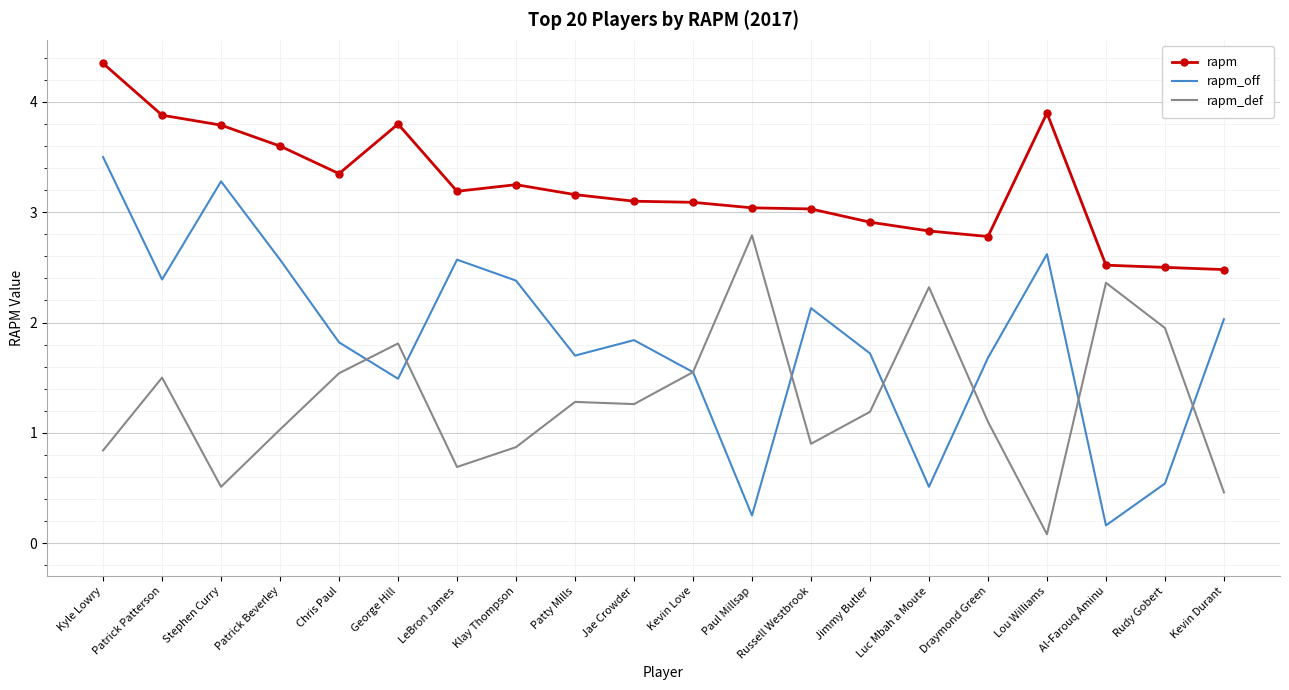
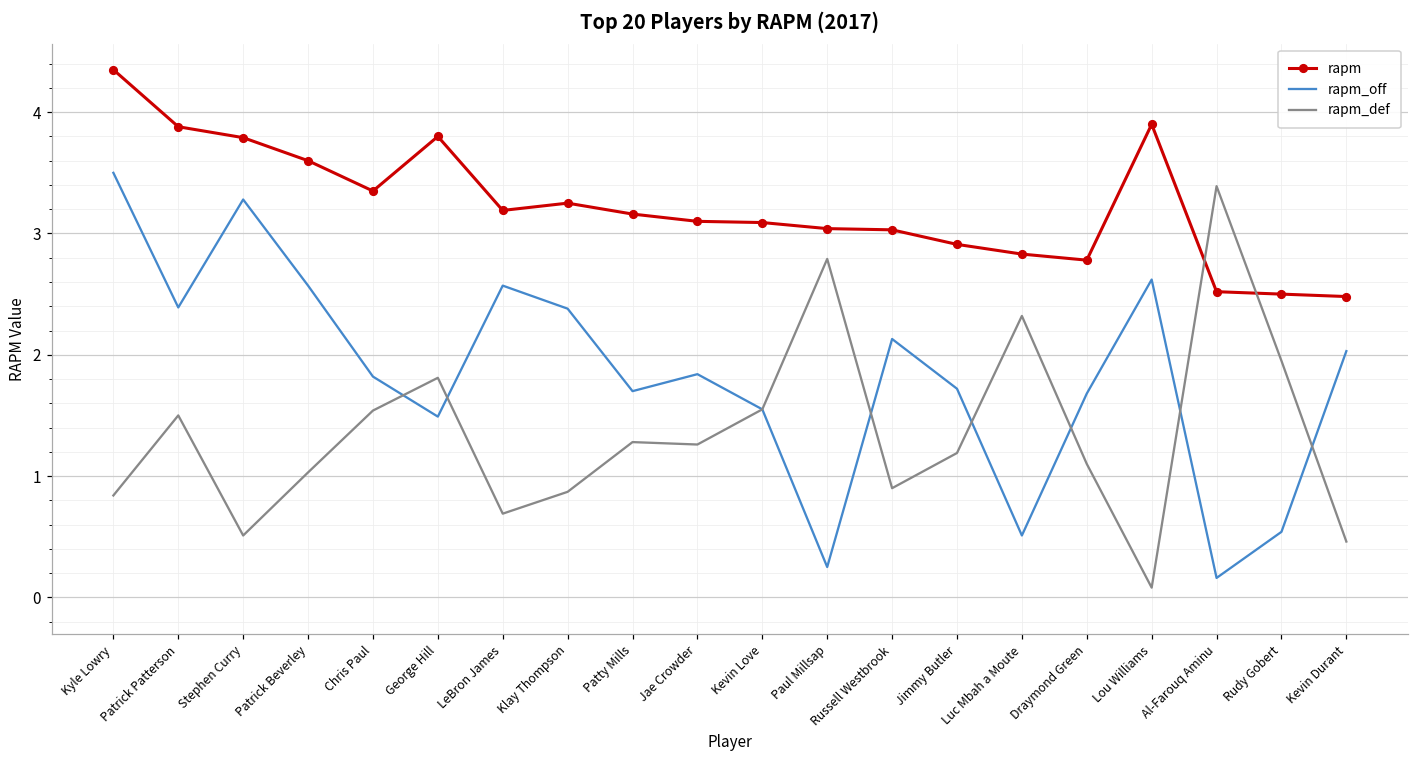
  {
    "rapm": {
      "Kyle Lowry": 4.35,
      "Patrick Patterson": 3.88,
      "Stephen Curry": 3.79,
      "Patrick Beverley": 3.60,
      "Chris Paul": 3.35,
      "George Hill": 3.80,
      "LeBron James": 3.19,
      "Klay Thompson": 3.25,
      "Patty Mills": 3.16,
      "Jae Crowder": 3.10,
      "Kevin Love": 3.09,
      "Paul Millsap": 3.04,
      "Russell Westbrook": 3.03,
      "Jimmy Butler": 2.91,
      "Luc Mbah a Moute": 2.83,
      "Draymond Green": 2.78,
      "Lou Williams": 3.90,
      "Al-Farouq Aminu": 2.52,
      "Rudy Gobert": 2.50,
      "Kevin Durant": 2.48
    },
    "rapm_off": {
      "Kyle Lowry": 3.50,
      "Patrick Patterson": 2.39,
      "Stephen Curry": 3.28,
      "Patrick Beverley": 2.57,
      "Chris Paul": 1.82,
      "George Hill": 1.49,
      "LeBron James": 2.57,
      "Klay Thompson": 2.38,
      "Patty Mills": 1.70,
      "Jae Crowder": 1.84,
      "Paul Millsap": 0.25,
      "Russell Westbrook": 2.13,
      "Jimmy Butler": 1.72,
      "Luc Mbah a Moute": 0.51,
      "Draymond Green": 1.68,
      "Lou Williams": 2.62,
      "Al-Farouq Aminu": 0.16,
      "Rudy Gobert": 0.54,
      "Kevin Durant": 2.03
    },
    "rapm_def": {
      "Kyle Lowry": 0.84,
      "Patrick Patterson": 1.50,
      "Stephen Curry": 0.51,
      "Patrick Beverley": 1.03,
      "Chris Paul": 1.54,
      "George Hill": 1.81,
      "LeBron James": 0.69,
      "Klay Thompson": 0.87,
      "Patty Mills": 1.28,
      "Jae Crowder": 1.26,
      "Paul Millsap": 2.79,
      "Russell Westbrook": 0.90,
      "Jimmy Butler": 1.19,
      "Luc Mbah a Moute": 2.32,
      "Draymond Green": 1.10,
      "Lou Williams": 0.08,
-     "Al-Farouq Aminu": 2.36,
+     "Al-Farouq Aminu": 3.39,
      "Rudy Gobert": 1.95,
      "Kevin Durant": 0.46
    }
  }
